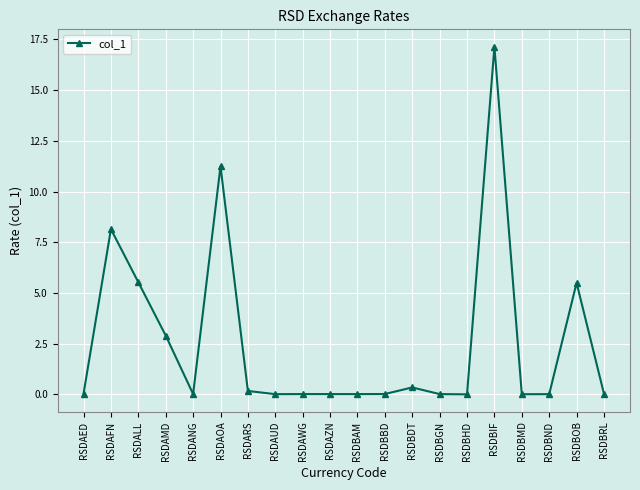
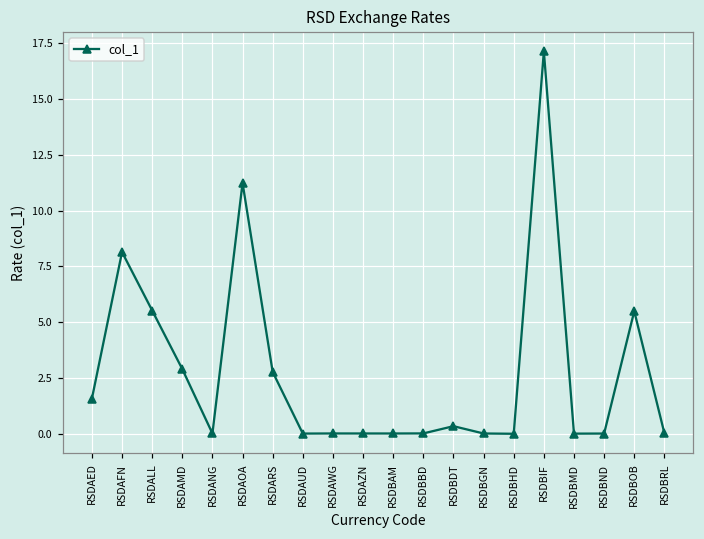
  {
-   "RSDAED": 0.0,
+   "RSDAED": 1.6,
    "RSDAFN": 8.1,
    "RSDALL": 5.5,
    "RSDAMD": 2.9,
    "RSDANG": 0.0,
    "RSDAOA": 11.2,
-   "RSDARS": 0.2,
+   "RSDARS": 2.8,
    "RSDAUD": 0.0,
    "RSDAWG": 0.0,
    "RSDAZN": 0.0,
    "RSDBAM": 0.0,
    "RSDBBD": 0.0,
    "RSDBDT": 0.3,
    "RSDBGN": 0.0,
    "RSDBHD": 0.0,
    "RSDBIF": 17.1,
    "RSDBMD": 0.0,
    "RSDBND": 0.0,
    "RSDBOB": 5.5,
    "RSDBRL": 0.0
  }
